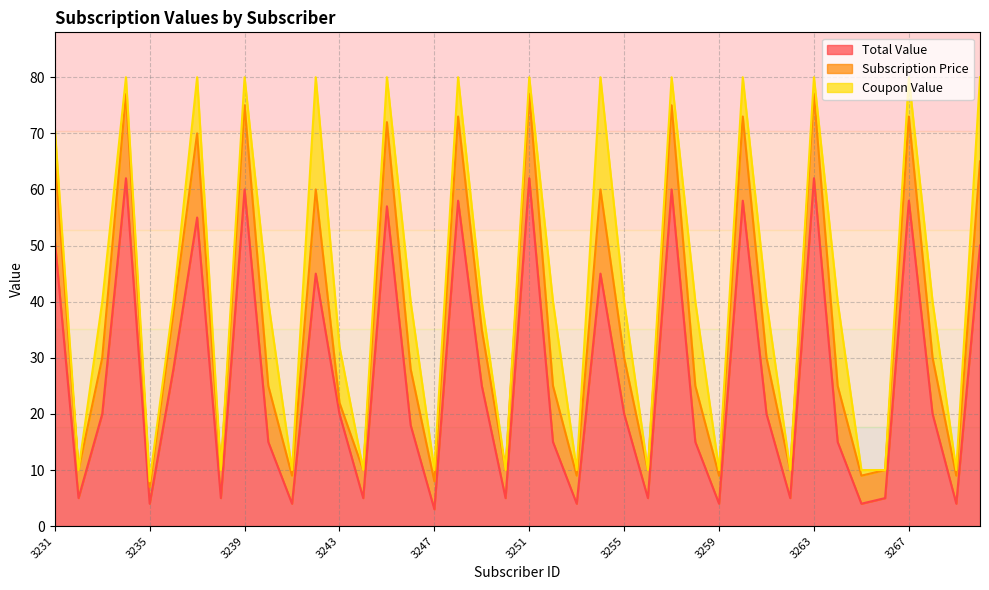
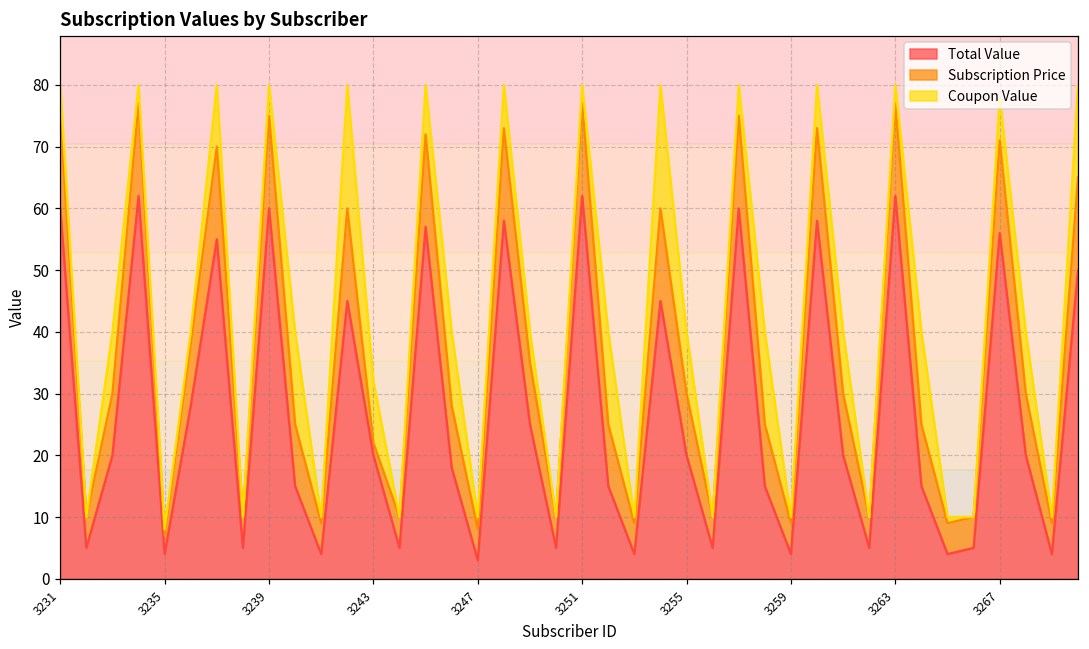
  {
    "Total Value": {
-     "3231": 51,
+     "3231": 60,
      "3235": 4,
      "3239": 60,
      "3243": 20,
      "3247": 3,
      "3251": 62,
      "3255": 20,
      "3259": 4,
      "3263": 62,
-     "3267": 58
+     "3267": 56
    },
    "Subscription Price": {
      "3231": 15,
      "3235": 3,
      "3239": 15,
      "3243": 2,
      "3247": 5,
      "3251": 15,
      "3255": 10,
      "3259": 5,
      "3263": 15,
      "3267": 15
    },
    "Coupon Value": {
      "3231": 5,
      "3235": 1,
      "3239": 5,
      "3243": 10,
      "3247": 2,
      "3251": 3,
      "3255": 10,
      "3259": 1,
      "3263": 3
    }
  }
